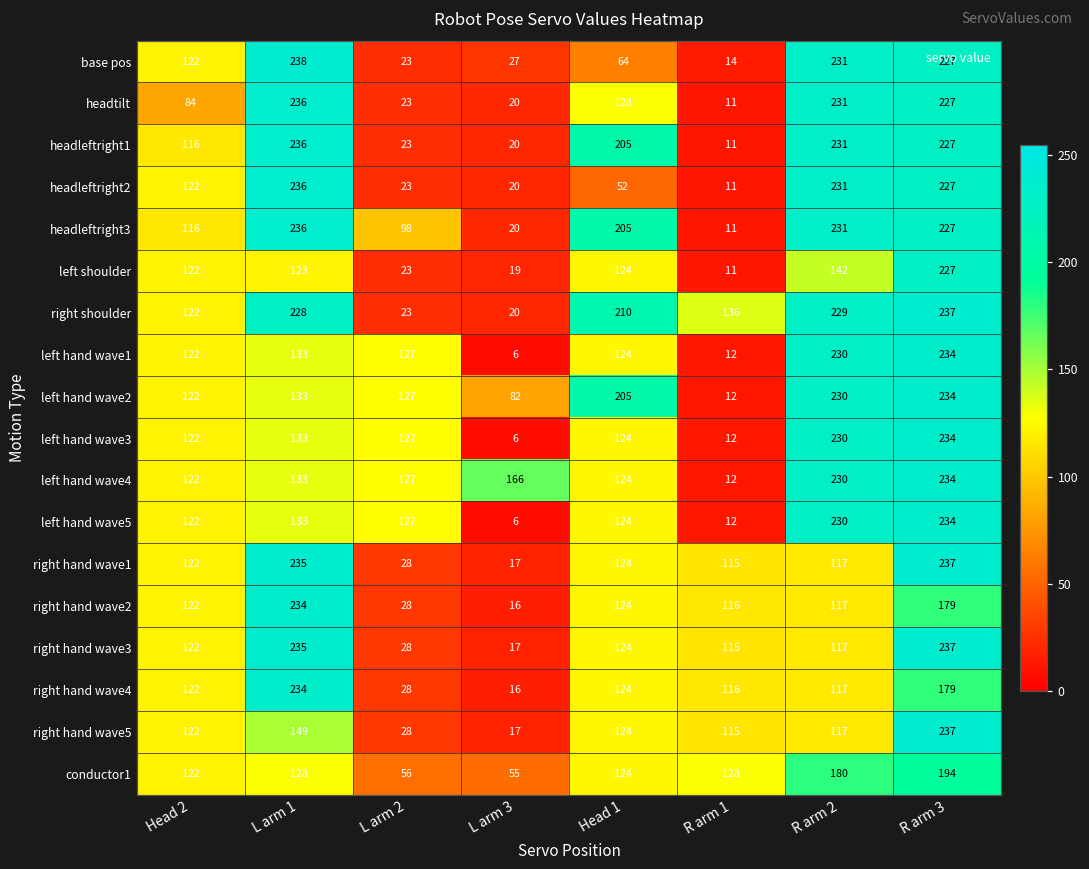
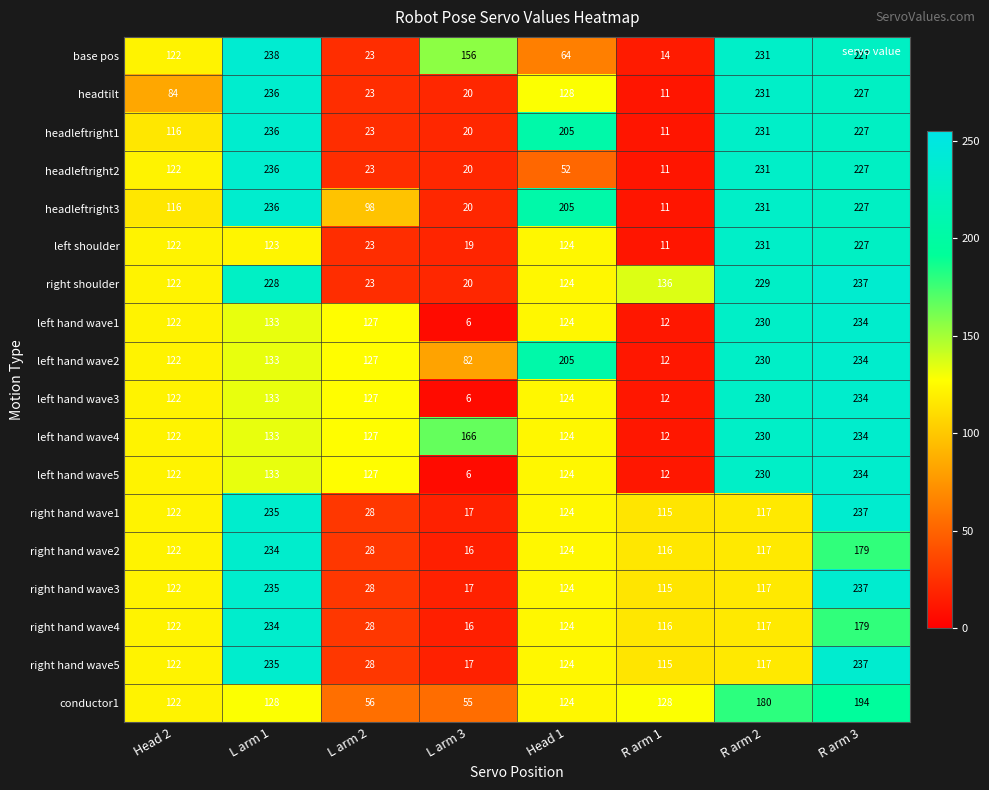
  {
    "base pos": {
      "Head 2": 122,
      "L arm 1": 238,
      "L arm 2": 23,
-     "L arm 3": 27,
+     "L arm 3": 156,
      "Head 1": 64,
      "R arm 1": 14,
      "R arm 2": 231
    },
    "headtilt": {
      "Head 2": 84,
      "L arm 1": 236,
      "L arm 2": 23,
      "L arm 3": 20,
      "Head 1": 128,
      "R arm 1": 11,
      "R arm 2": 231,
      "R arm 3": 227
    },
    "headleftright1": {
      "Head 2": 116,
      "L arm 1": 236,
      "L arm 2": 23,
      "L arm 3": 20,
      "Head 1": 205,
      "R arm 1": 11,
      "R arm 2": 231,
      "R arm 3": 227
    },
    "headleftright2": {
      "Head 2": 122,
      "L arm 1": 236,
      "L arm 2": 23,
      "L arm 3": 20,
      "Head 1": 52,
      "R arm 1": 11,
      "R arm 2": 231,
      "R arm 3": 227
    },
    "headleftright3": {
      "Head 2": 116,
      "L arm 1": 236,
      "L arm 2": 98,
      "L arm 3": 20,
      "Head 1": 205,
      "R arm 1": 11,
      "R arm 2": 231,
      "R arm 3": 227
    },
    "left shoulder": {
      "Head 2": 122,
      "L arm 1": 123,
      "L arm 2": 23,
      "L arm 3": 19,
      "Head 1": 124,
      "R arm 1": 11,
-     "R arm 2": 142,
+     "R arm 2": 231,
      "R arm 3": 227
    },
    "right shoulder": {
      "Head 2": 122,
      "L arm 1": 228,
      "L arm 2": 23,
      "L arm 3": 20,
-     "Head 1": 210,
+     "Head 1": 124,
      "R arm 1": 136,
      "R arm 2": 229,
      "R arm 3": 237
    },
    "left hand wave1": {
      "Head 2": 122,
      "L arm 1": 133,
      "L arm 2": 127,
      "L arm 3": 6,
      "Head 1": 124,
      "R arm 1": 12,
      "R arm 2": 230,
      "R arm 3": 234
    },
    "left hand wave2": {
      "Head 2": 122,
      "L arm 1": 133,
      "L arm 2": 127,
      "L arm 3": 82,
      "Head 1": 205,
      "R arm 1": 12,
      "R arm 2": 230,
      "R arm 3": 234
    },
    "left hand wave3": {
      "Head 2": 122,
      "L arm 1": 133,
      "L arm 2": 127,
      "L arm 3": 6,
      "Head 1": 124,
      "R arm 1": 12,
      "R arm 2": 230,
      "R arm 3": 234
    },
    "left hand wave4": {
      "Head 2": 122,
      "L arm 1": 133,
      "L arm 2": 127,
      "L arm 3": 166,
      "Head 1": 124,
      "R arm 1": 12,
      "R arm 2": 230,
      "R arm 3": 234
    },
    "left hand wave5": {
      "Head 2": 122,
      "L arm 1": 133,
      "L arm 2": 127,
      "L arm 3": 6,
      "Head 1": 124,
      "R arm 1": 12,
      "R arm 2": 230,
      "R arm 3": 234
    },
    "right hand wave1": {
      "Head 2": 122,
      "L arm 1": 235,
      "L arm 2": 28,
      "L arm 3": 17,
      "Head 1": 124,
      "R arm 1": 115,
      "R arm 2": 117,
      "R arm 3": 237
    },
    "right hand wave2": {
      "Head 2": 122,
      "L arm 1": 234,
      "L arm 2": 28,
      "L arm 3": 16,
      "Head 1": 124,
      "R arm 1": 116,
      "R arm 2": 117,
      "R arm 3": 179
    },
    "right hand wave3": {
      "Head 2": 122,
      "L arm 1": 235,
      "L arm 2": 28,
      "L arm 3": 17,
      "Head 1": 124,
      "R arm 1": 115,
      "R arm 2": 117,
      "R arm 3": 237
    },
    "right hand wave4": {
      "Head 2": 122,
      "L arm 1": 234,
      "L arm 2": 28,
      "L arm 3": 16,
      "Head 1": 124,
      "R arm 1": 116,
      "R arm 2": 117,
      "R arm 3": 179
    },
    "right hand wave5": {
      "Head 2": 122,
-     "L arm 1": 149,
+     "L arm 1": 235,
      "L arm 2": 28,
      "L arm 3": 17,
      "Head 1": 124,
      "R arm 1": 115,
      "R arm 2": 117,
      "R arm 3": 237
    },
    "conductor1": {
      "Head 2": 122,
      "L arm 1": 128,
      "L arm 2": 56,
      "L arm 3": 55,
      "Head 1": 124,
      "R arm 1": 128,
      "R arm 2": 180,
      "R arm 3": 194
    }
  }
